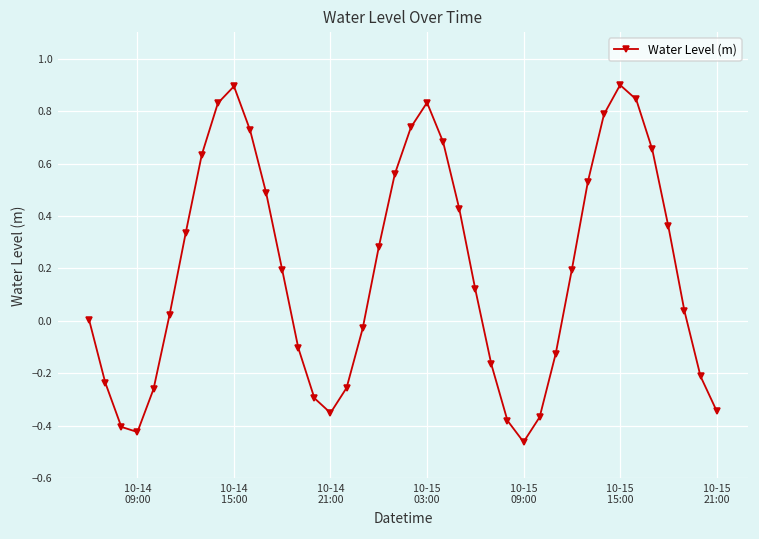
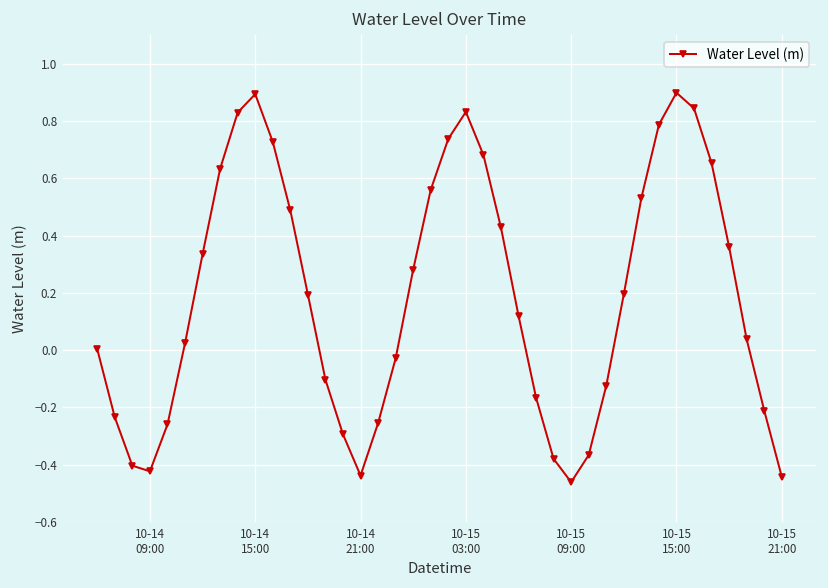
  {
    "10-14 09:00": -0.42,
    "10-14 15:00": 0.89,
-   "10-14 21:00": -0.35,
+   "10-14 21:00": -0.44,
    "10-15 03:00": 0.83,
    "10-15 09:00": -0.46,
    "10-15 15:00": 0.90,
-   "10-15 21:00": -0.34
+   "10-15 21:00": -0.44
  }
